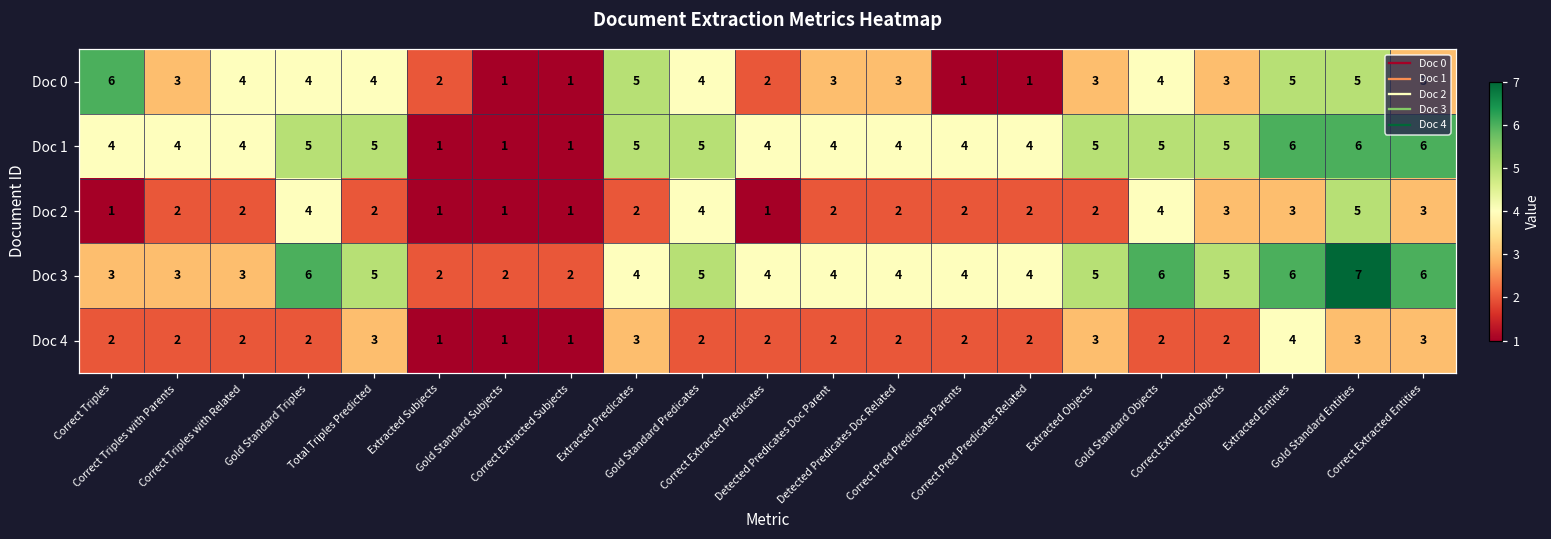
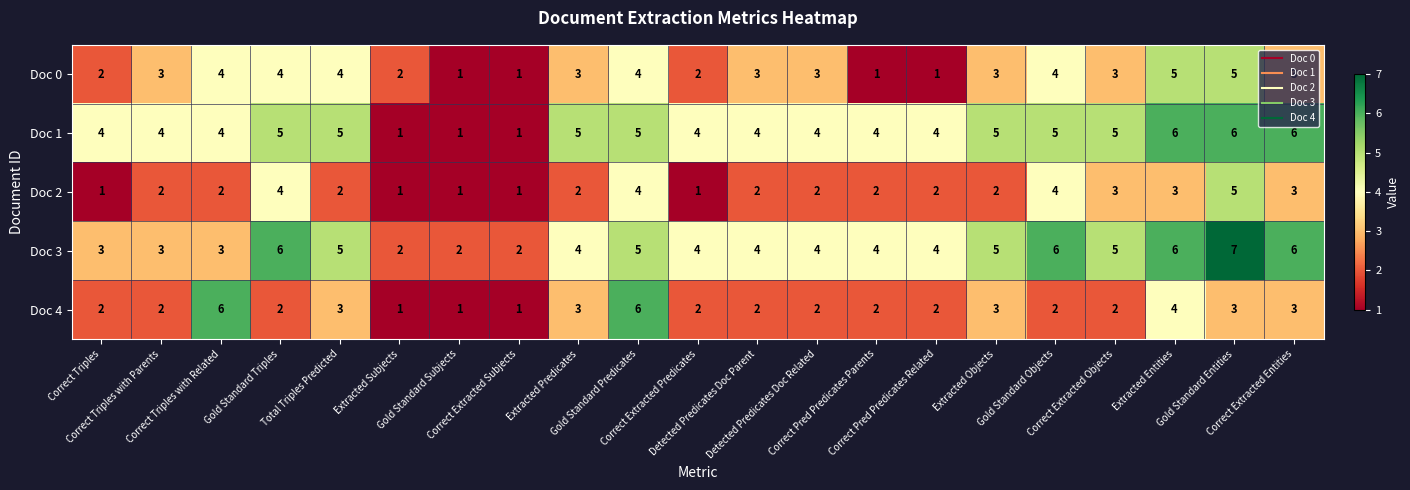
  {
    "Doc 0": {
-     "Correct Triples": 6,
+     "Correct Triples": 2,
      "Correct Triples with Parents": 3,
      "Correct Triples with Related": 4,
      "Gold Standard Triples": 4,
      "Total Triples Predicted": 4,
      "Extracted Subjects": 2,
      "Gold Standard Subjects": 1,
      "Correct Extracted Subjects": 1,
-     "Extracted Predicates": 5,
+     "Extracted Predicates": 3,
      "Gold Standard Predicates": 4,
      "Correct Extracted Predicates": 2,
      "Detected Predicates Doc Parent": 3,
      "Detected Predicates Doc Related": 3,
      "Correct Pred Predicates Parents": 1,
      "Correct Pred Predicates Related": 1,
      "Extracted Objects": 3,
      "Gold Standard Objects": 4,
      "Correct Extracted Objects": 3,
      "Extracted Entities": 5,
      "Gold Standard Entities": 5
    },
    "Doc 1": {
      "Correct Triples": 4,
      "Correct Triples with Parents": 4,
      "Correct Triples with Related": 4,
      "Gold Standard Triples": 5,
      "Total Triples Predicted": 5,
      "Extracted Subjects": 1,
      "Gold Standard Subjects": 1,
      "Correct Extracted Subjects": 1,
      "Extracted Predicates": 5,
      "Gold Standard Predicates": 5,
      "Correct Extracted Predicates": 4,
      "Detected Predicates Doc Parent": 4,
      "Detected Predicates Doc Related": 4,
      "Correct Pred Predicates Parents": 4,
      "Correct Pred Predicates Related": 4,
      "Extracted Objects": 5,
      "Gold Standard Objects": 5,
      "Correct Extracted Objects": 5,
      "Extracted Entities": 6,
      "Gold Standard Entities": 6
    },
    "Doc 2": {
      "Correct Triples": 1,
      "Correct Triples with Parents": 2,
      "Correct Triples with Related": 2,
      "Gold Standard Triples": 4,
      "Total Triples Predicted": 2,
      "Extracted Subjects": 1,
      "Gold Standard Subjects": 1,
      "Correct Extracted Subjects": 1,
      "Extracted Predicates": 2,
      "Gold Standard Predicates": 4,
      "Correct Extracted Predicates": 1,
      "Detected Predicates Doc Parent": 2,
      "Detected Predicates Doc Related": 2,
      "Correct Pred Predicates Parents": 2,
      "Correct Pred Predicates Related": 2,
      "Extracted Objects": 2,
      "Gold Standard Objects": 4,
      "Correct Extracted Objects": 3,
      "Extracted Entities": 3,
      "Gold Standard Entities": 5,
      "Correct Extracted Entities": 3
    },
    "Doc 3": {
      "Correct Triples": 3,
      "Correct Triples with Parents": 3,
      "Correct Triples with Related": 3,
      "Gold Standard Triples": 6,
      "Total Triples Predicted": 5,
      "Extracted Subjects": 2,
      "Gold Standard Subjects": 2,
      "Correct Extracted Subjects": 2,
      "Extracted Predicates": 4,
      "Gold Standard Predicates": 5,
      "Correct Extracted Predicates": 4,
      "Detected Predicates Doc Parent": 4,
      "Detected Predicates Doc Related": 4,
      "Correct Pred Predicates Parents": 4,
      "Correct Pred Predicates Related": 4,
      "Extracted Objects": 5,
      "Gold Standard Objects": 6,
      "Correct Extracted Objects": 5,
      "Extracted Entities": 6,
      "Gold Standard Entities": 7,
      "Correct Extracted Entities": 6
    },
    "Doc 4": {
      "Correct Triples": 2,
      "Correct Triples with Parents": 2,
-     "Correct Triples with Related": 2,
+     "Correct Triples with Related": 6,
      "Gold Standard Triples": 2,
      "Total Triples Predicted": 3,
      "Extracted Subjects": 1,
      "Gold Standard Subjects": 1,
      "Correct Extracted Subjects": 1,
      "Extracted Predicates": 3,
-     "Gold Standard Predicates": 2,
+     "Gold Standard Predicates": 6,
      "Correct Extracted Predicates": 2,
      "Detected Predicates Doc Parent": 2,
      "Detected Predicates Doc Related": 2,
      "Correct Pred Predicates Parents": 2,
      "Correct Pred Predicates Related": 2,
      "Extracted Objects": 3,
      "Gold Standard Objects": 2,
      "Correct Extracted Objects": 2,
      "Extracted Entities": 4,
      "Gold Standard Entities": 3,
      "Correct Extracted Entities": 3
    }
  }
